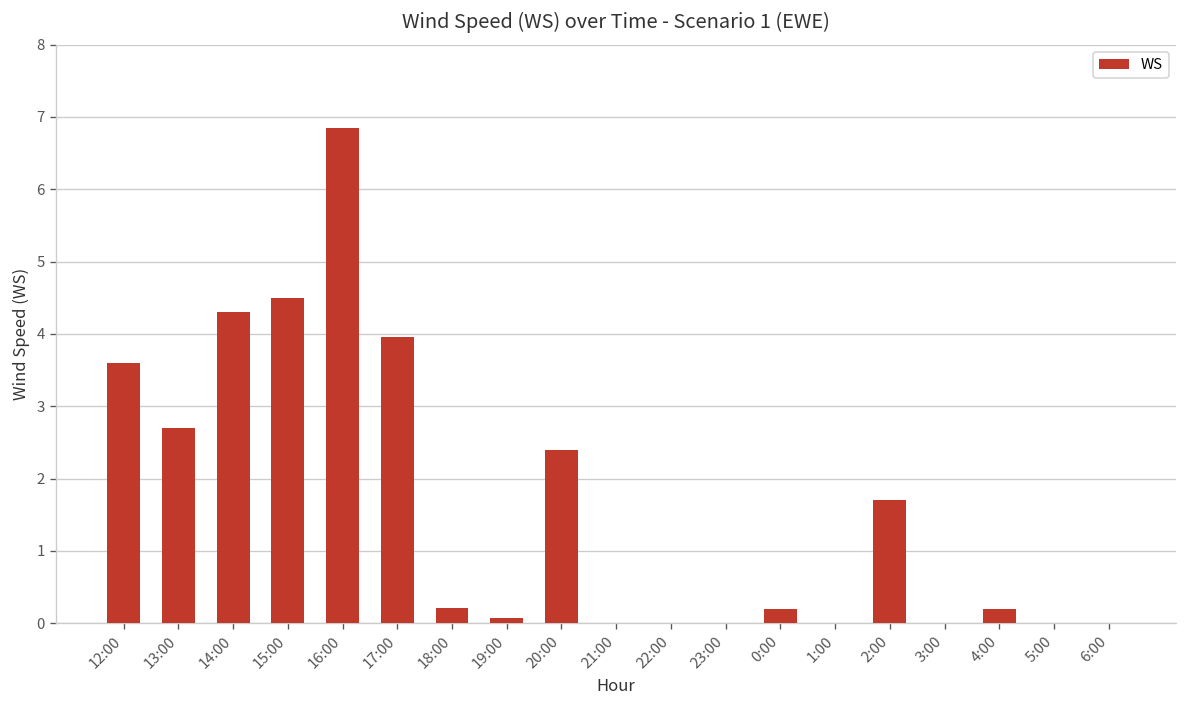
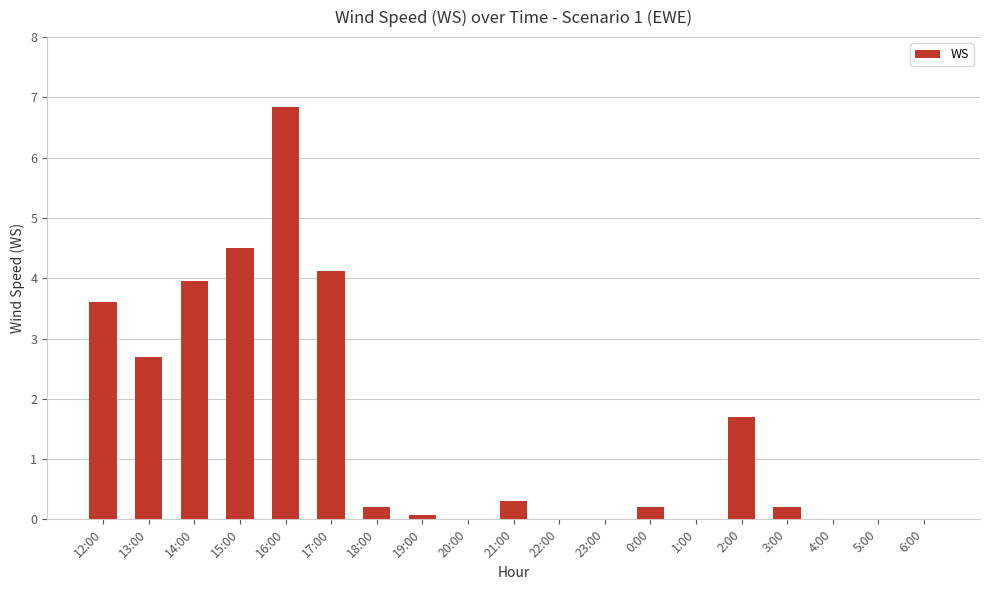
  {
    "12:00": 3.6,
    "13:00": 2.7,
-   "14:00": 4.3,
+   "14:00": 4.0,
    "15:00": 4.5,
    "16:00": 6.8,
-   "17:00": 4.0,
+   "17:00": 4.1,
    "18:00": 0.2,
    "19:00": 0.1,
-   "20:00": 2.4,
-   "21:00": 0.0,
+   "20:00": 0.0,
+   "21:00": 0.3,
    "22:00": 0.0,
    "23:00": 0.0,
    "0:00": 0.2,
    "1:00": 0.0,
    "2:00": 1.7,
-   "3:00": 0.0,
-   "4:00": 0.2,
+   "3:00": 0.2,
+   "4:00": 0.0,
    "5:00": 0.0,
    "6:00": 0.0
  }
